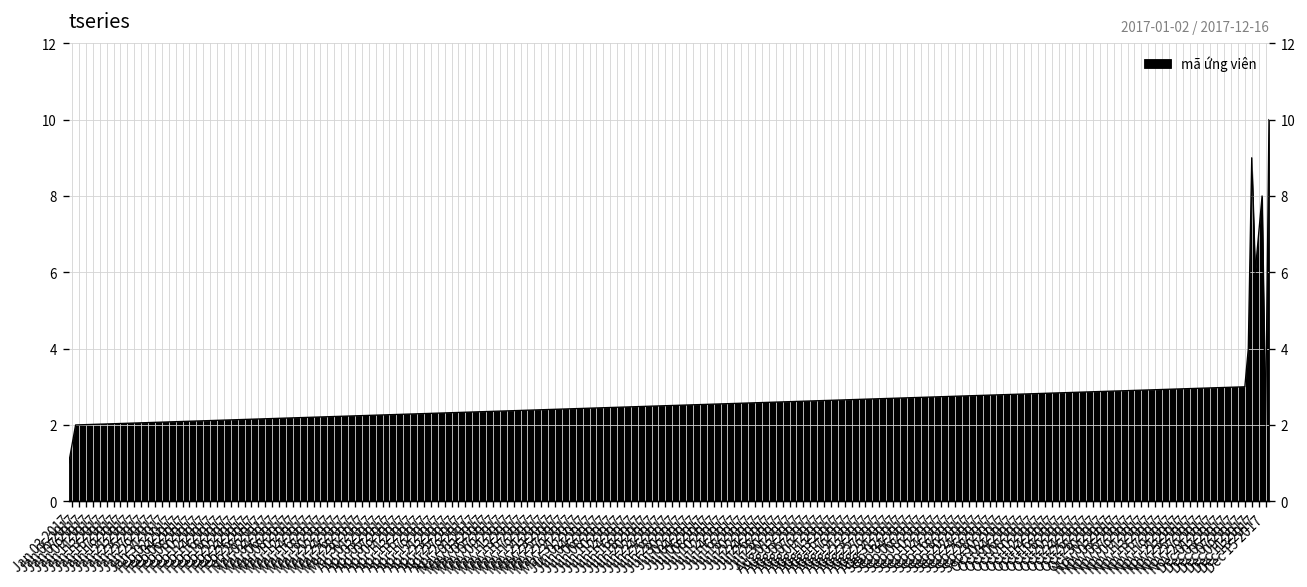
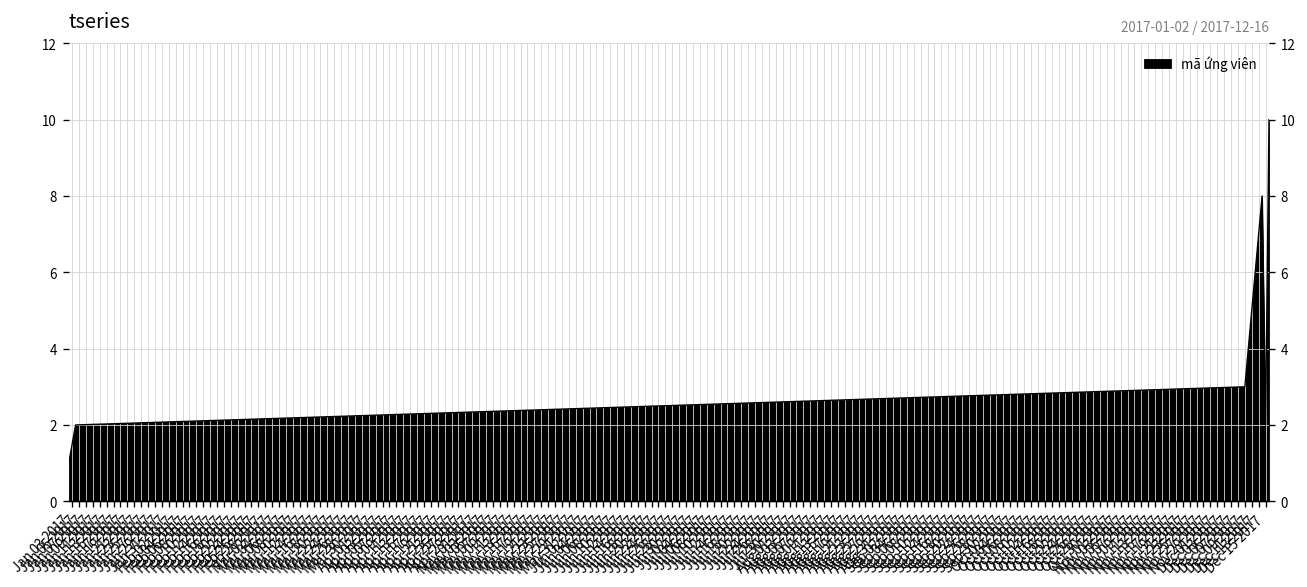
  {
    "Dec 09 2017": 3,
-   "Dec 11 2017": 9,
+   "Dec 11 2017": 5,
    "Dec 13 2017": 7,
    "Dec 15 2017": 2
  }
